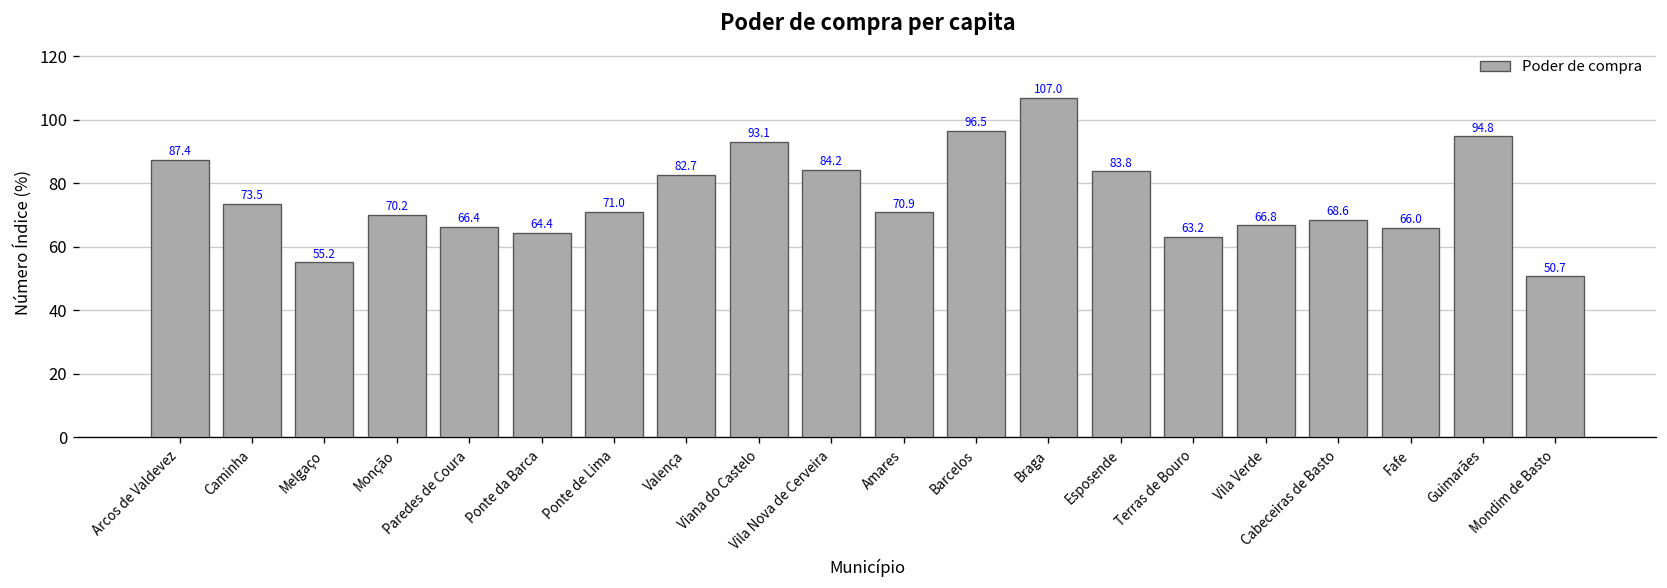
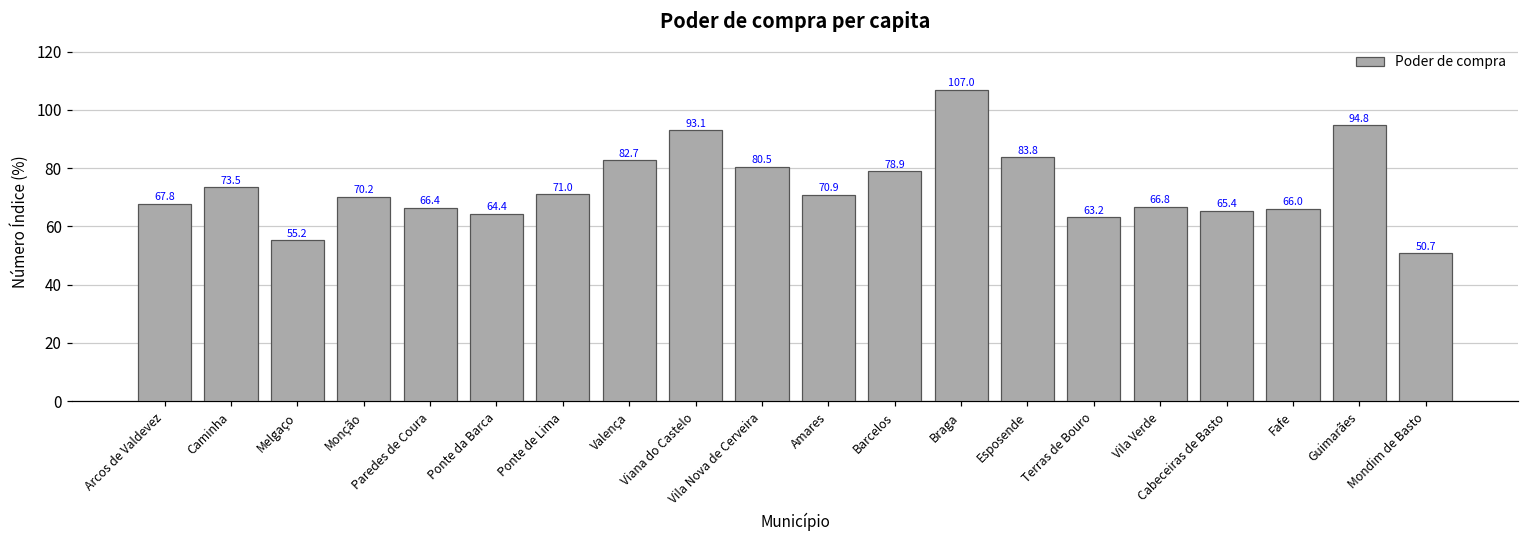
  {
-   "Arcos de Valdevez": 87.4,
+   "Arcos de Valdevez": 67.8,
    "Caminha": 73.5,
    "Melgaço": 55.2,
    "Monção": 70.2,
    "Paredes de Coura": 66.4,
    "Ponte da Barca": 64.4,
    "Ponte de Lima": 71.0,
    "Valença": 82.7,
    "Viana do Castelo": 93.1,
-   "Vila Nova de Cerveira": 84.2,
+   "Vila Nova de Cerveira": 80.5,
    "Amares": 70.9,
-   "Barcelos": 96.5,
+   "Barcelos": 78.9,
    "Braga": 107.0,
    "Esposende": 83.8,
    "Terras de Bouro": 63.2,
    "Vila Verde": 66.8,
-   "Cabeceiras de Basto": 68.6,
+   "Cabeceiras de Basto": 65.4,
    "Fafe": 66.0,
    "Guimarães": 94.8,
    "Mondim de Basto": 50.7
  }
